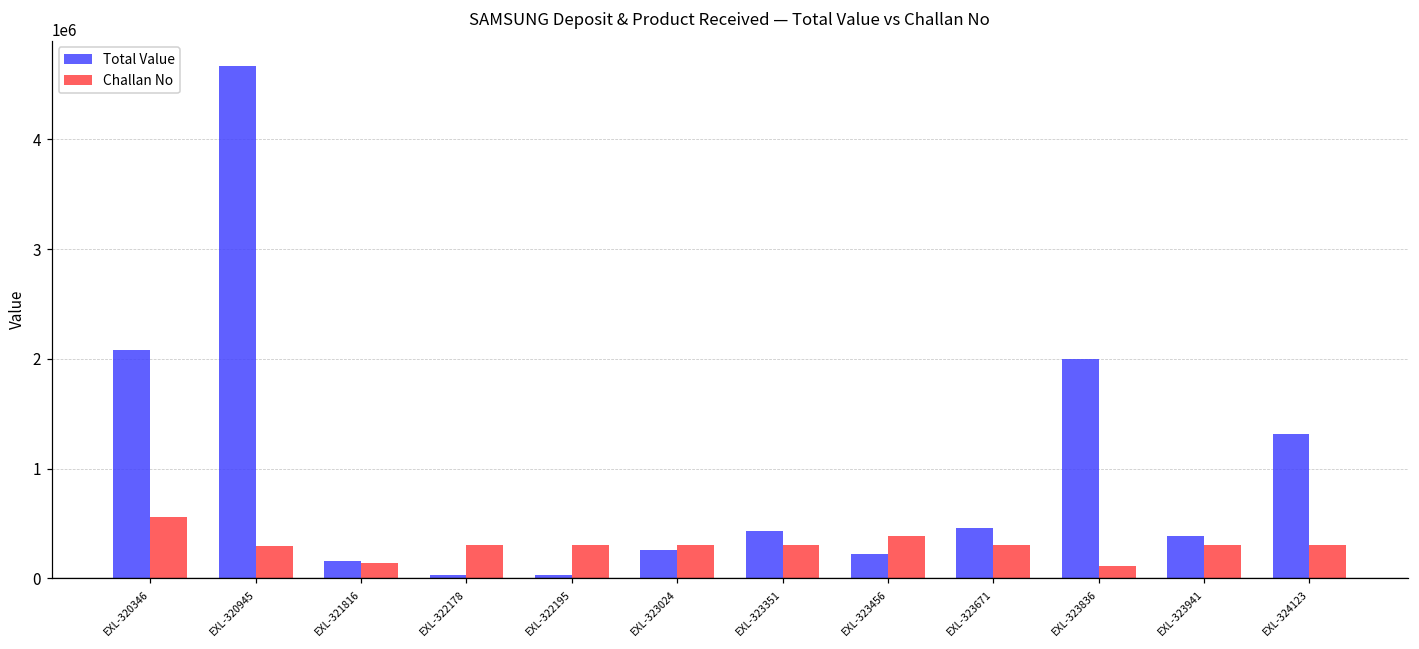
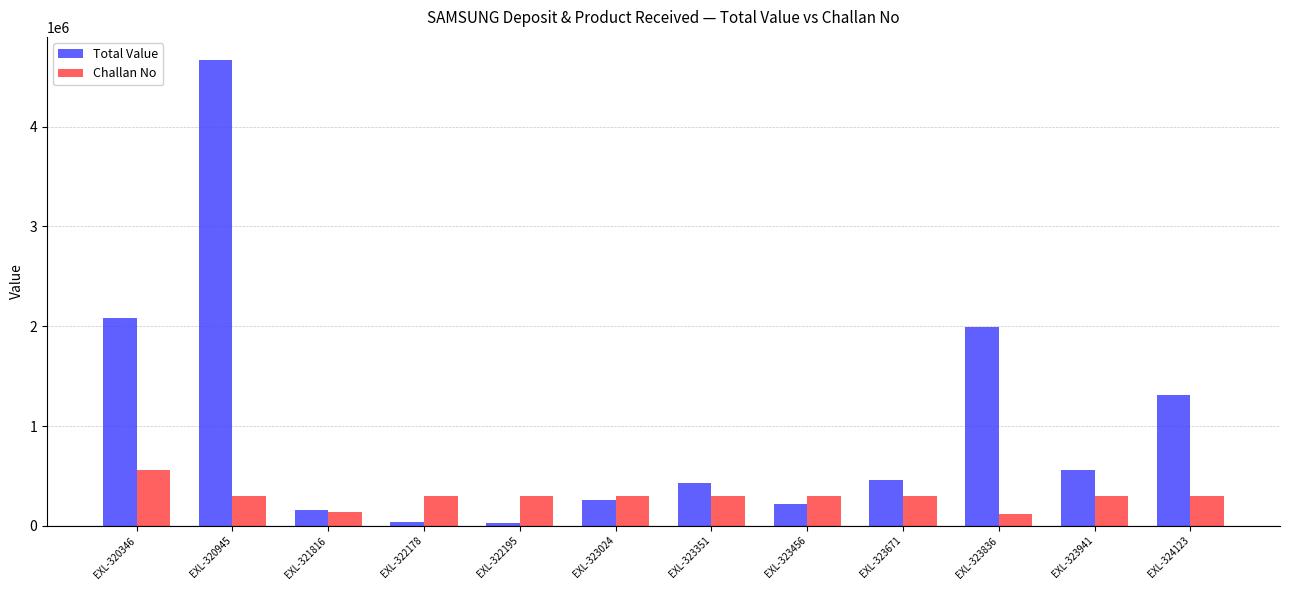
  {
    "Total Value": {
      "EXL-320346": 2100000,
      "EXL-320945": 4700000,
      "EXL-321816": 200000,
      "EXL-322178": 0,
      "EXL-322195": 0,
      "EXL-323024": 300000,
      "EXL-323351": 400000,
      "EXL-323456": 200000,
      "EXL-323671": 500000,
      "EXL-323836": 2000000,
-     "EXL-323941": 400000,
+     "EXL-323941": 600000,
      "EXL-324123": 1300000
    },
    "Challan No": {
      "EXL-320346": 600000,
      "EXL-320945": 300000,
      "EXL-321816": 100000,
      "EXL-322178": 300000,
      "EXL-322195": 300000,
      "EXL-323024": 300000,
      "EXL-323351": 300000,
-     "EXL-323456": 400000,
+     "EXL-323456": 300000,
      "EXL-323671": 300000,
      "EXL-323836": 100000,
      "EXL-323941": 300000,
      "EXL-324123": 300000
    }
  }
